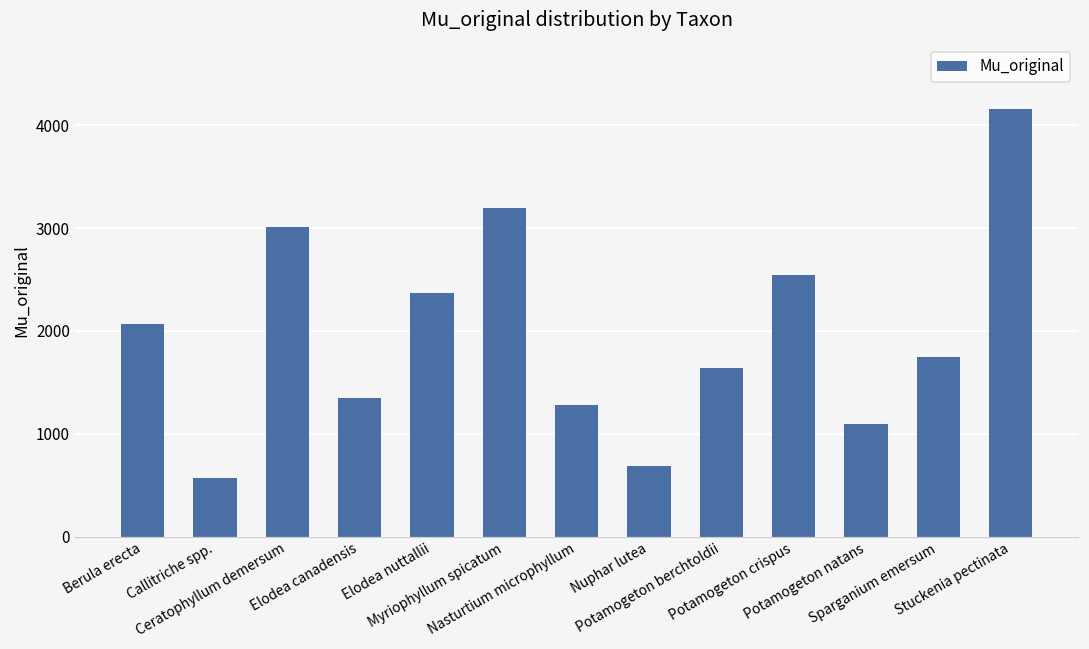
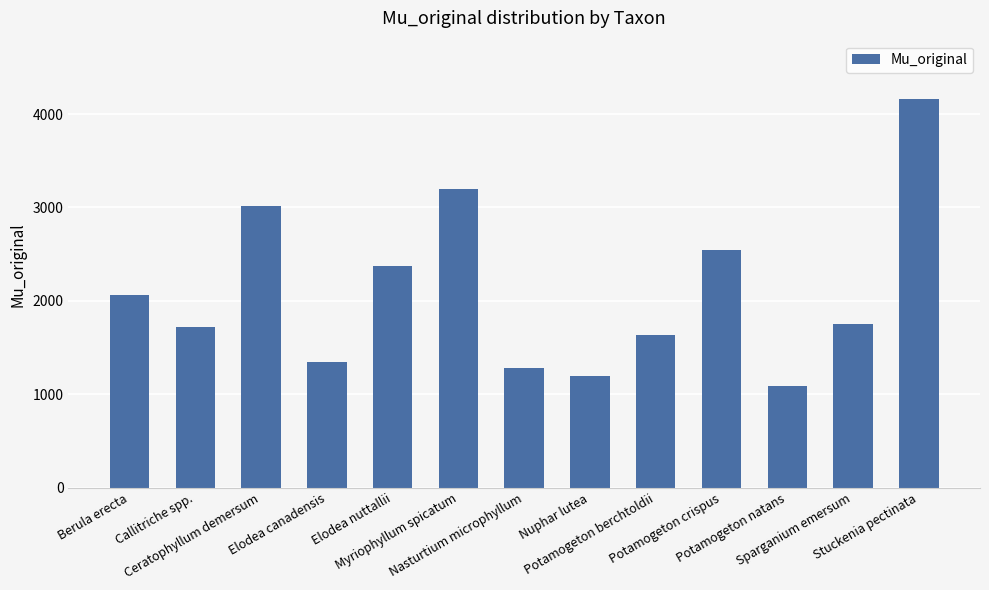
  {
    "Berula erecta": 2100,
-   "Callitriche spp.": 600,
+   "Callitriche spp.": 1700,
    "Ceratophyllum demersum": 3000,
    "Elodea canadensis": 1300,
    "Elodea nuttallii": 2400,
    "Myriophyllum spicatum": 3200,
    "Nasturtium microphyllum": 1300,
-   "Nuphar lutea": 700,
+   "Nuphar lutea": 1200,
    "Potamogeton berchtoldii": 1600,
    "Potamogeton crispus": 2500,
    "Potamogeton natans": 1100,
    "Sparganium emersum": 1800,
    "Stuckenia pectinata": 4200
  }
